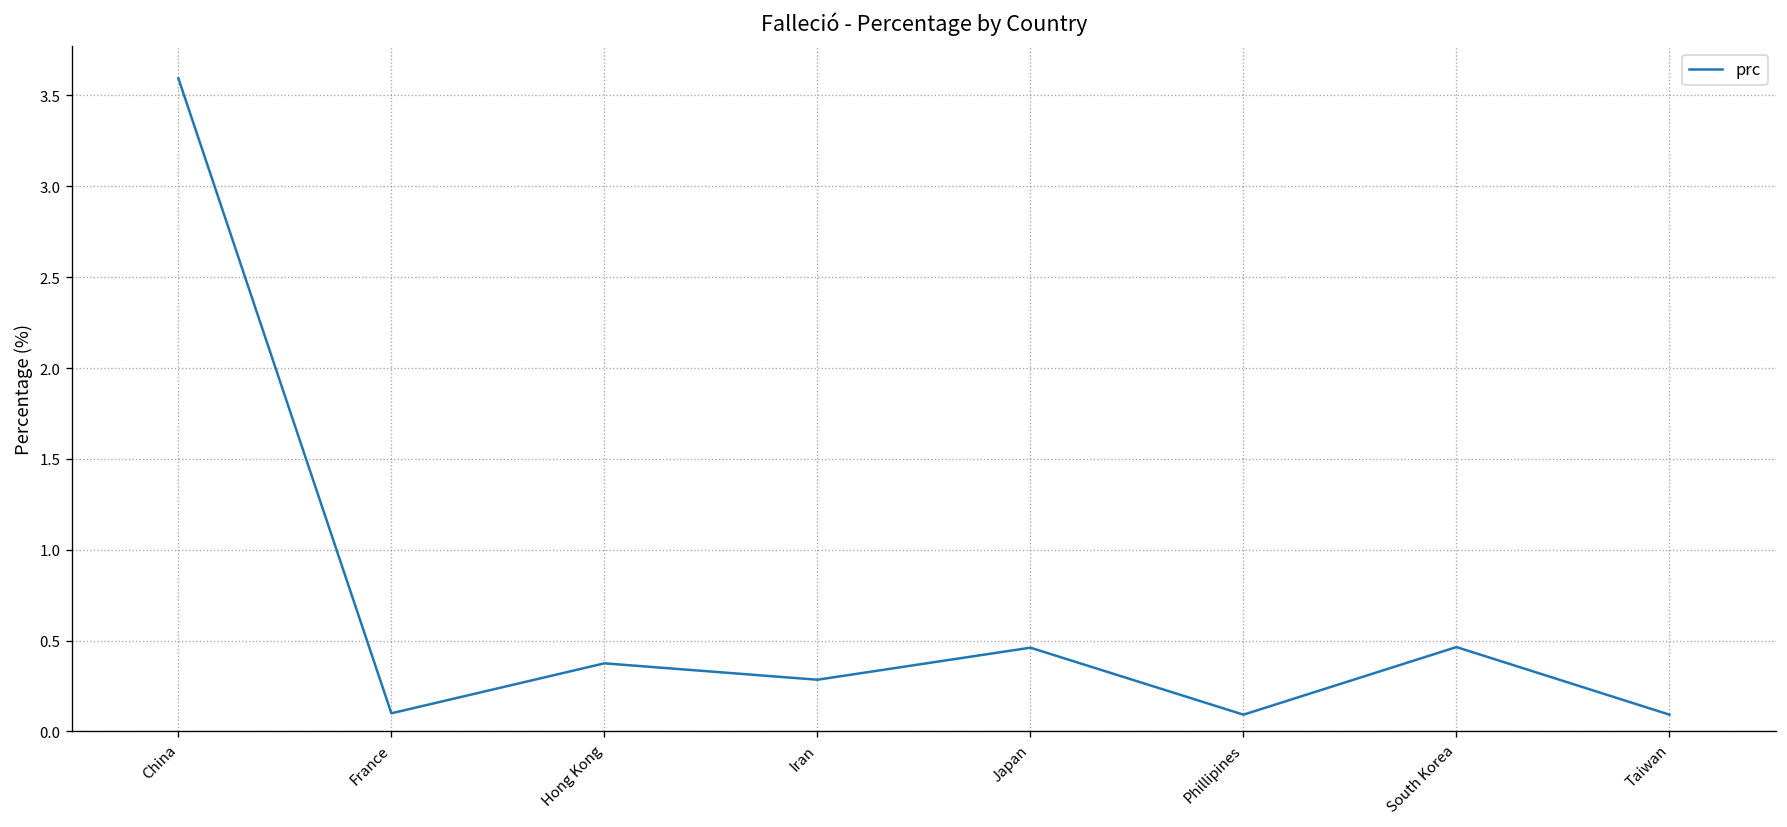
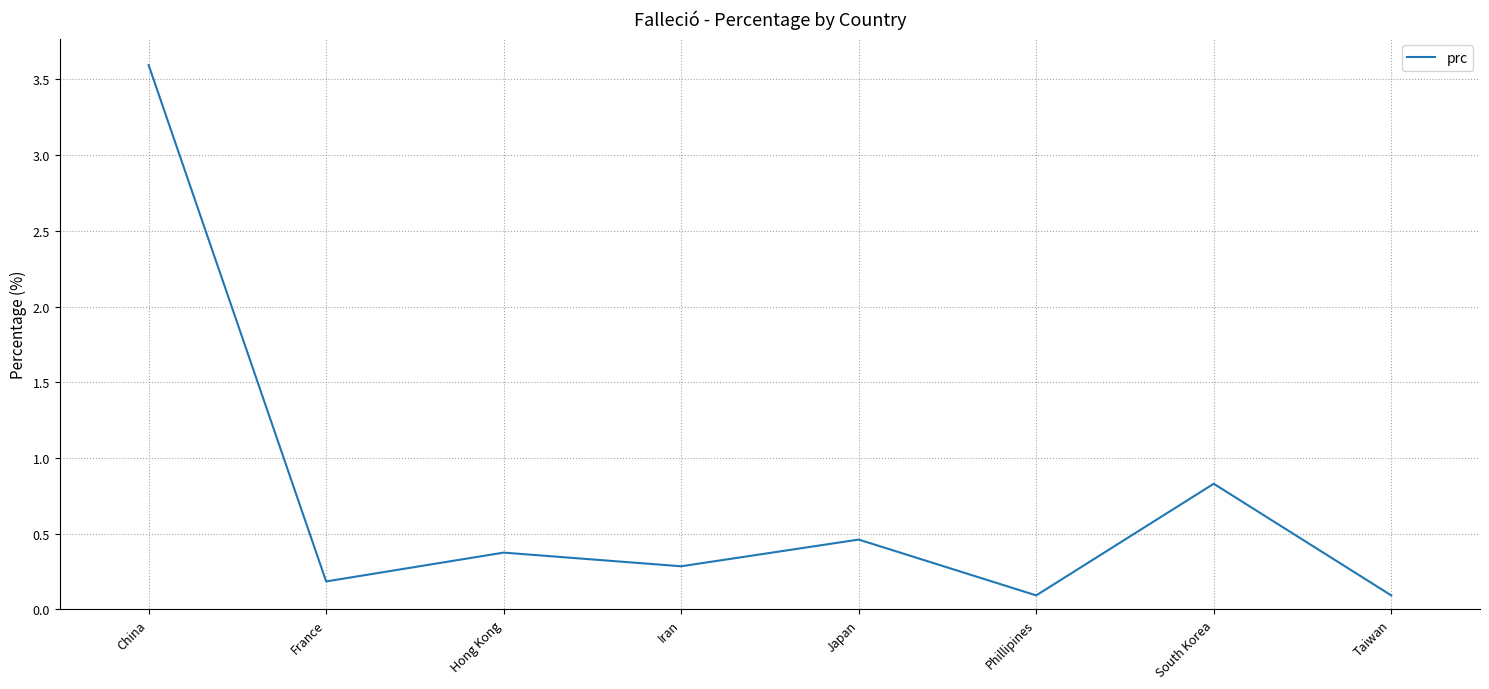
  {
    "China": 3.59,
-   "France": 0.10,
+   "France": 0.18,
    "Hong Kong": 0.37,
    "Iran": 0.28,
    "Japan": 0.46,
    "Phillipines": 0.09,
-   "South Korea": 0.46,
+   "South Korea": 0.83,
    "Taiwan": 0.09
  }
